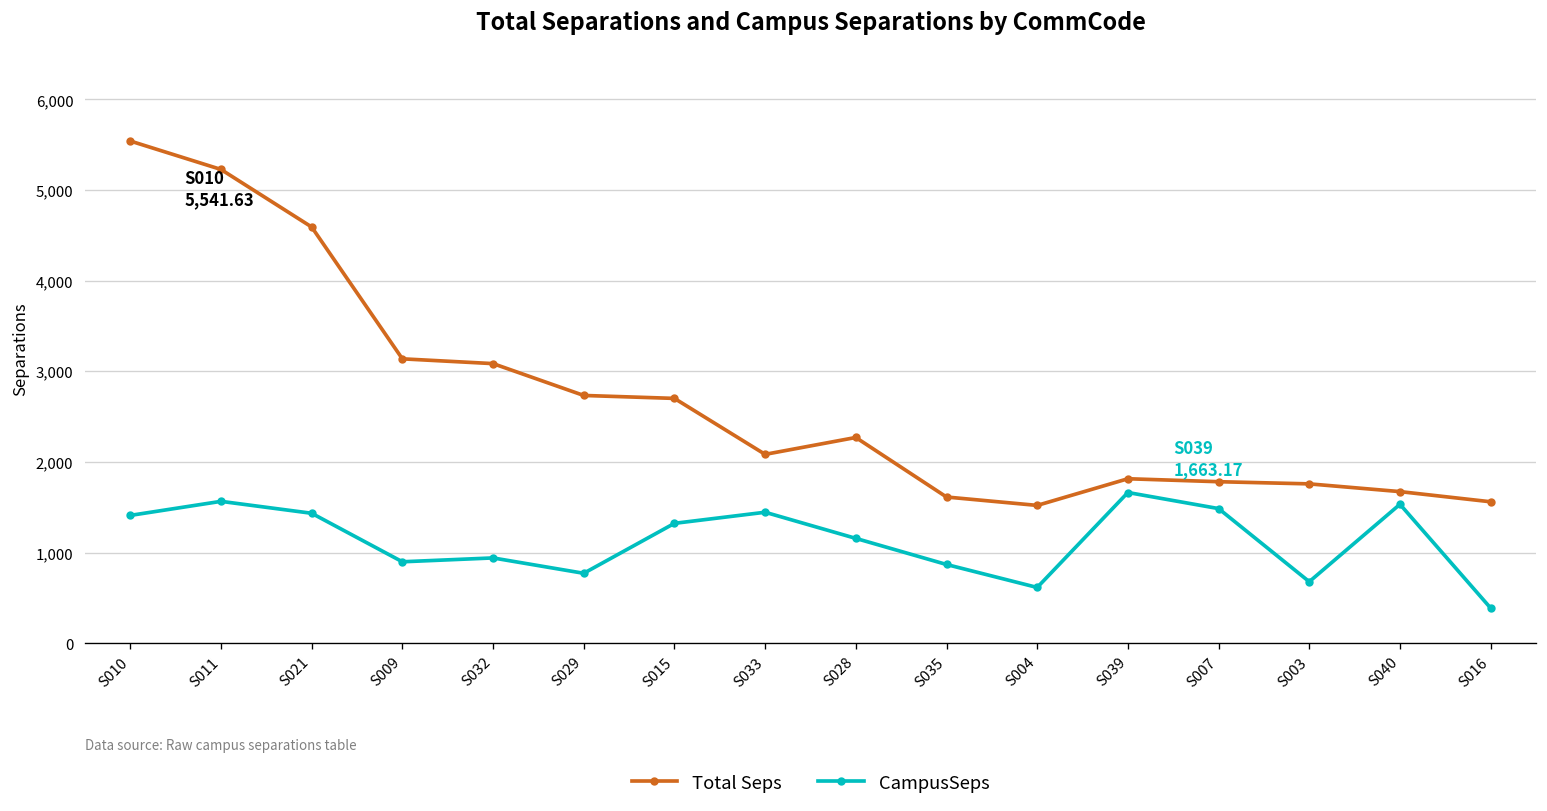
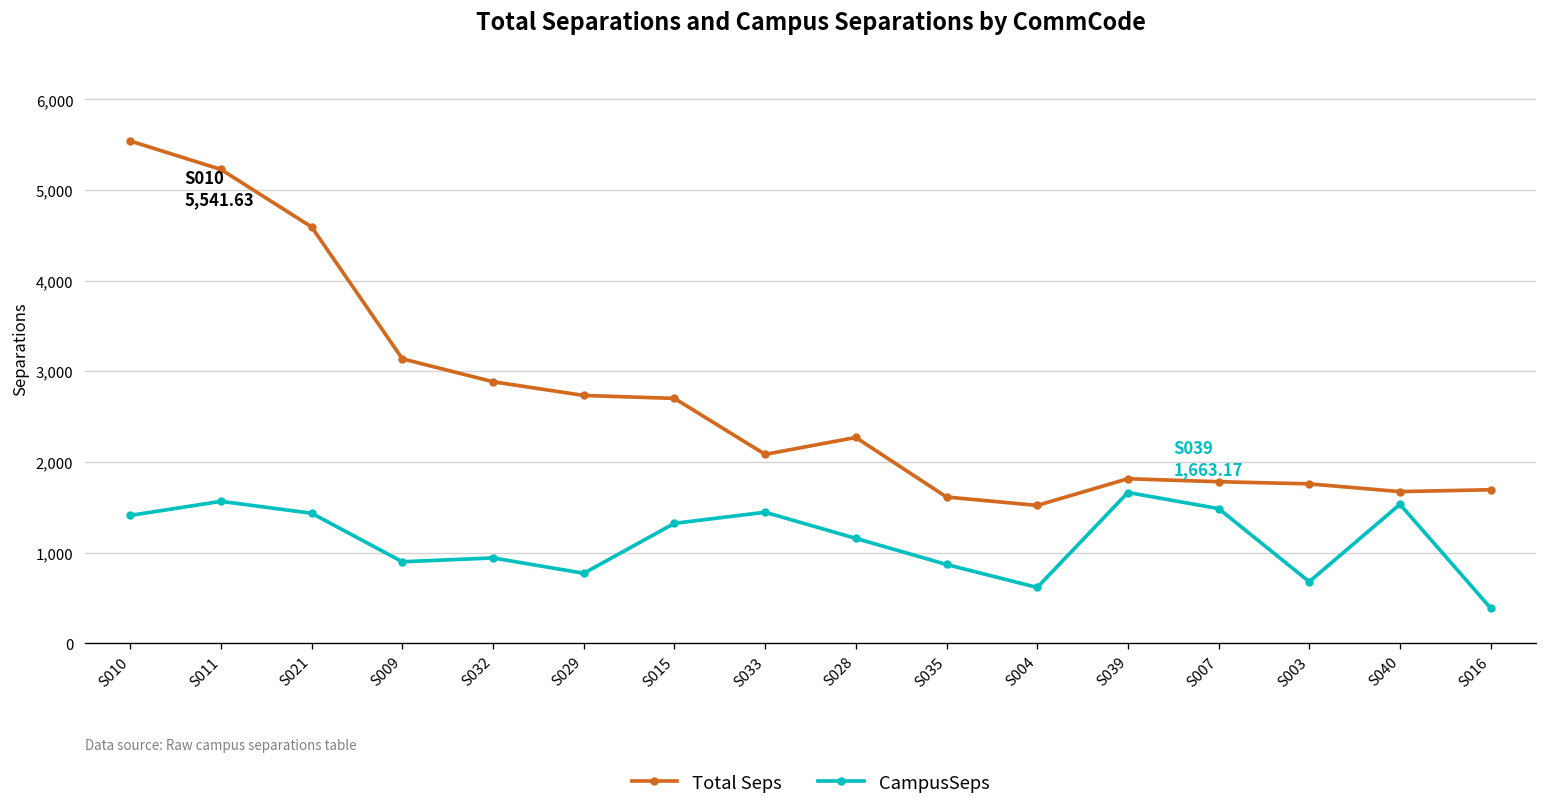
  {
    "Total Seps": {
      "S010": "5,500",
      "S021": "4,600",
      "S009": "3,100",
-     "S032": "3,100",
+     "S032": "2,900",
      "S029": "2,700",
      "S015": "2,700",
      "S033": "2,100",
      "S028": "2,300",
      "S035": "1,600",
      "S004": "1,500",
      "S039": "1,800",
      "S003": "1,800",
      "S040": "1,700",
-     "S016": "1,600"
+     "S016": "1,700"
    },
    "CampusSeps": {
      "S010": "1,400",
      "S011": "1,600",
      "S021": "1,400",
      "S009": "900",
      "S032": "900",
      "S029": "800",
      "S015": "1,300",
      "S033": "1,400",
      "S028": "1,200",
      "S035": "900",
      "S004": "600",
      "S039": "1,700",
      "S007": "1,500",
      "S003": "700",
      "S040": "1,500",
      "S016": "400"
    }
  }
